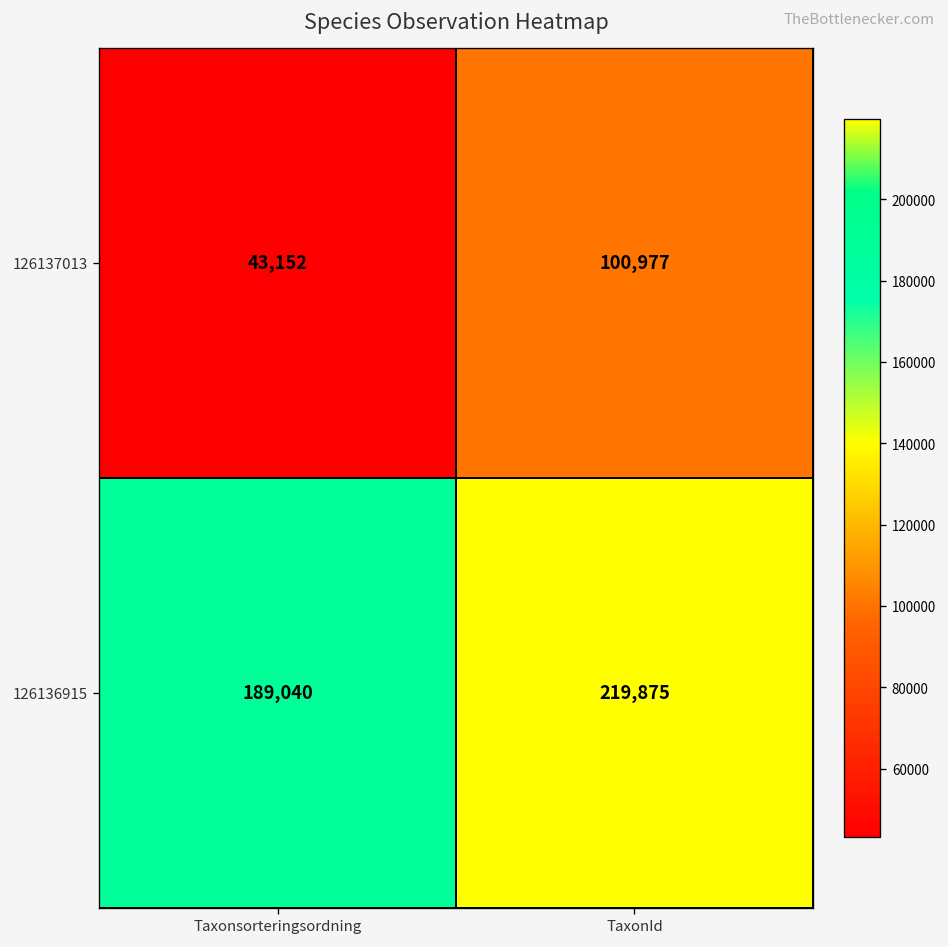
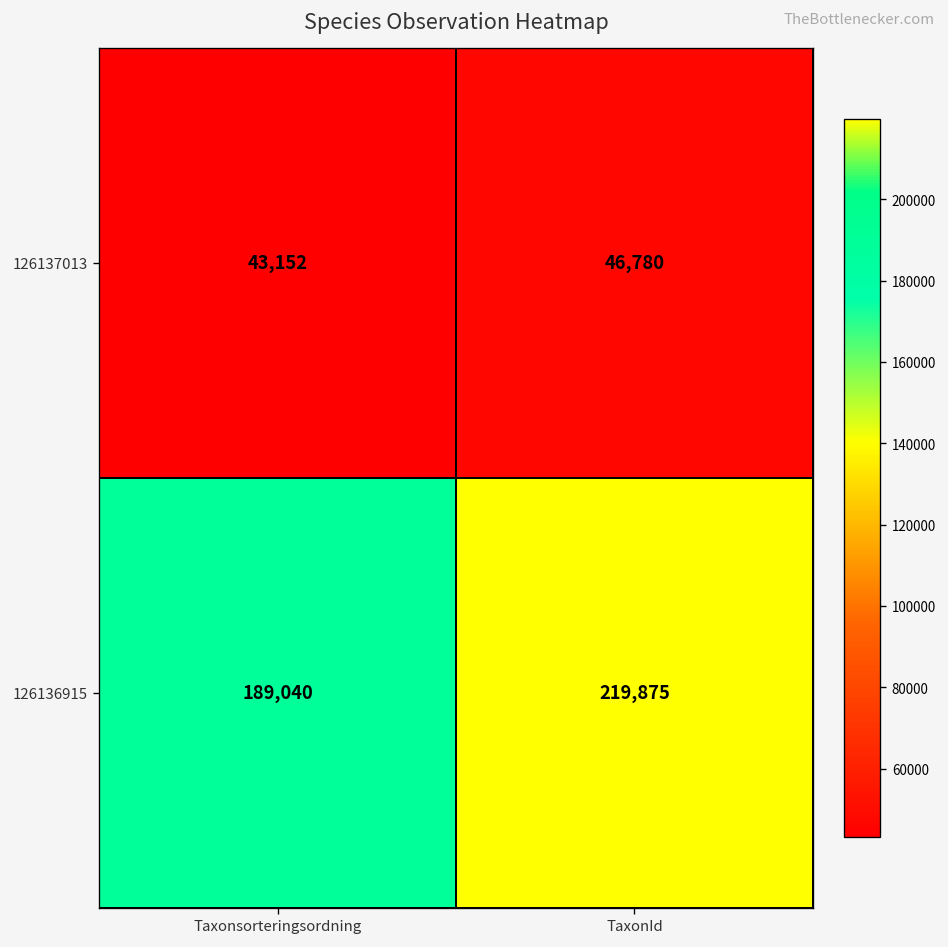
  {
    "126137013": {
      "Taxonsorteringsordning": "43,152",
-     "TaxonId": "100,977"
+     "TaxonId": "46,780"
    },
    "126136915": {
      "Taxonsorteringsordning": "189,040",
      "TaxonId": "219,875"
    }
  }
